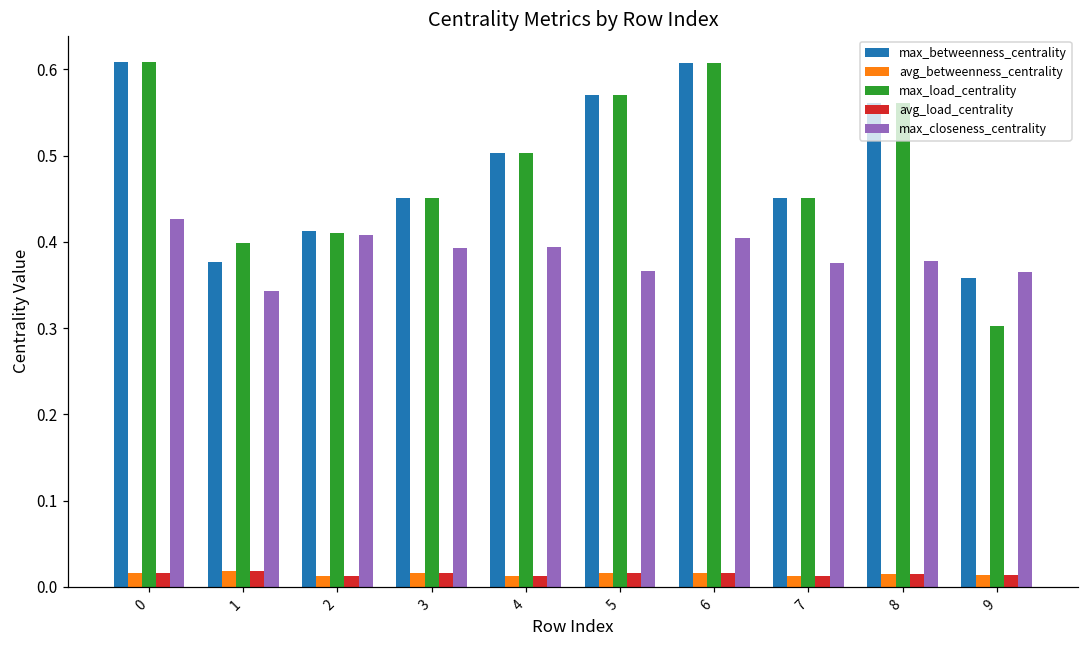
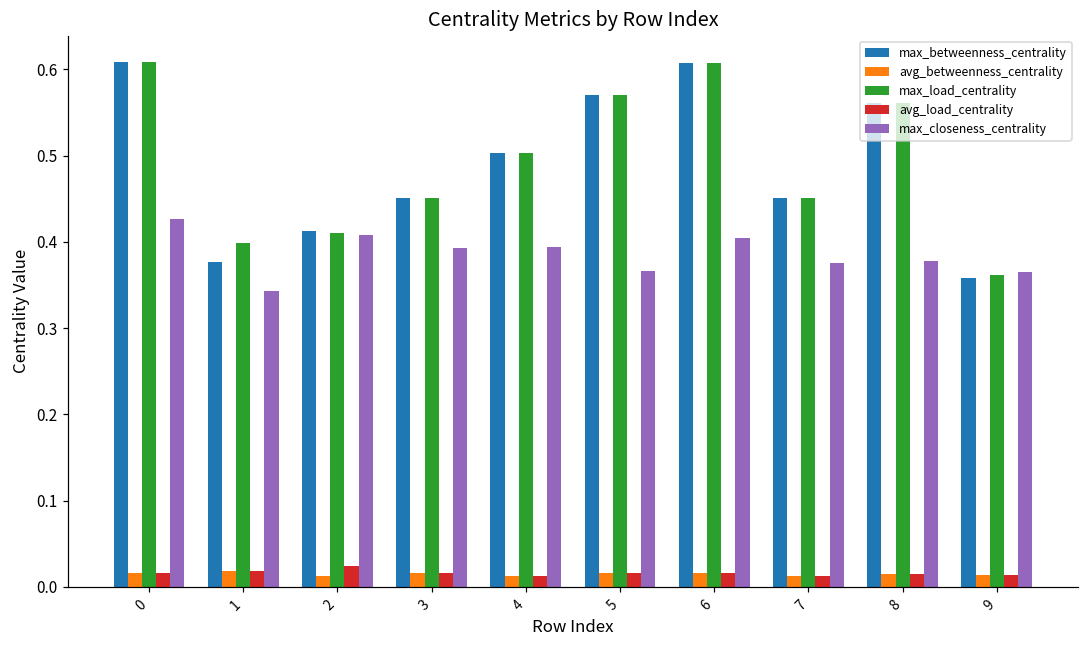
  {
    "max_betweenness_centrality": {
      "0": 0.61,
      "1": 0.38,
      "2": 0.41,
      "3": 0.45,
      "4": 0.50,
      "5": 0.57,
      "6": 0.61,
      "7": 0.45,
      "9": 0.36
    },
    "avg_betweenness_centrality": {
      "0": 0.02,
      "1": 0.02,
      "2": 0.01,
      "3": 0.02,
      "4": 0.01,
      "5": 0.02,
      "6": 0.02,
      "7": 0.01,
      "8": 0.02,
      "9": 0.01
    },
    "max_load_centrality": {
      "0": 0.61,
      "1": 0.40,
      "2": 0.41,
      "3": 0.45,
      "4": 0.50,
      "5": 0.57,
      "6": 0.61,
      "7": 0.45,
-     "9": 0.30
+     "9": 0.36
    },
    "avg_load_centrality": {
      "0": 0.02,
      "1": 0.02,
-     "2": 0.01,
+     "2": 0.02,
      "3": 0.02,
      "4": 0.01,
      "5": 0.02,
      "6": 0.02,
      "7": 0.01,
      "8": 0.02,
      "9": 0.01
    },
    "max_closeness_centrality": {
      "0": 0.43,
      "1": 0.34,
      "2": 0.41,
      "3": 0.39,
      "4": 0.39,
      "5": 0.37,
      "6": 0.41,
      "7": 0.38,
      "8": 0.38,
      "9": 0.36
    }
  }
